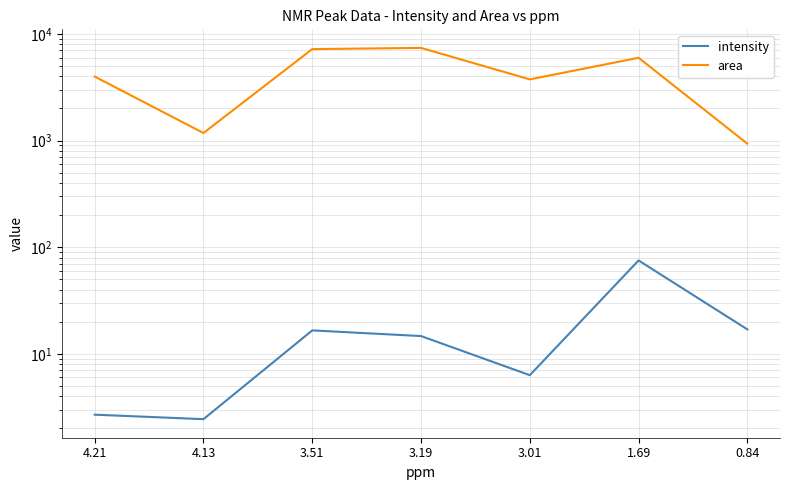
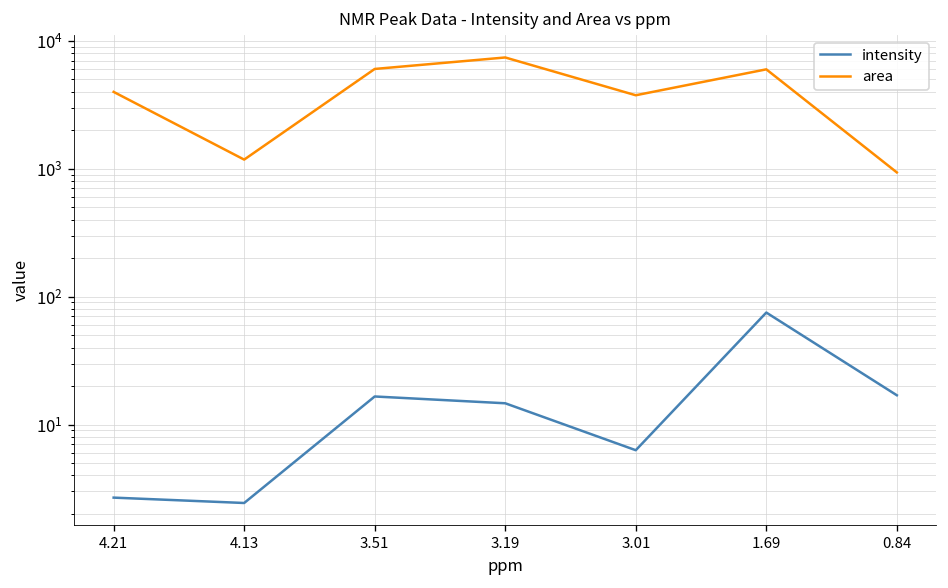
  {
    "intensity": {
      "4.21": 2.7,
      "4.13": 2.4,
      "3.51": 17,
      "3.19": 15,
      "3.01": 6,
      "1.69": 80,
      "0.84": 17
    },
    "area": {
      "4.21": 4000,
      "4.13": 1200,
-     "3.51": 7000,
+     "3.51": 6000,
      "3.19": 7000,
      "3.01": 3700,
      "1.69": 6000,
      "0.84": 900
    }
  }
